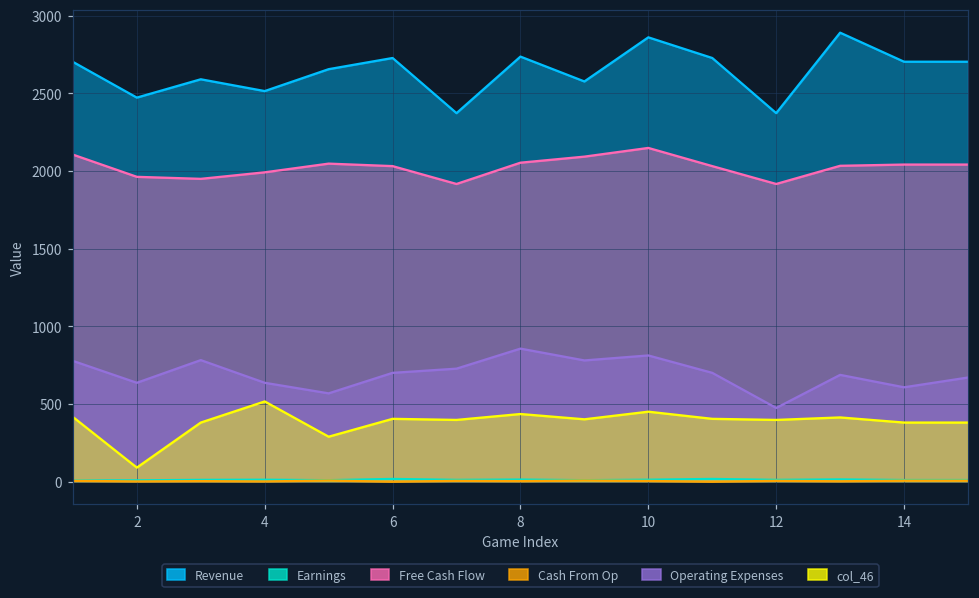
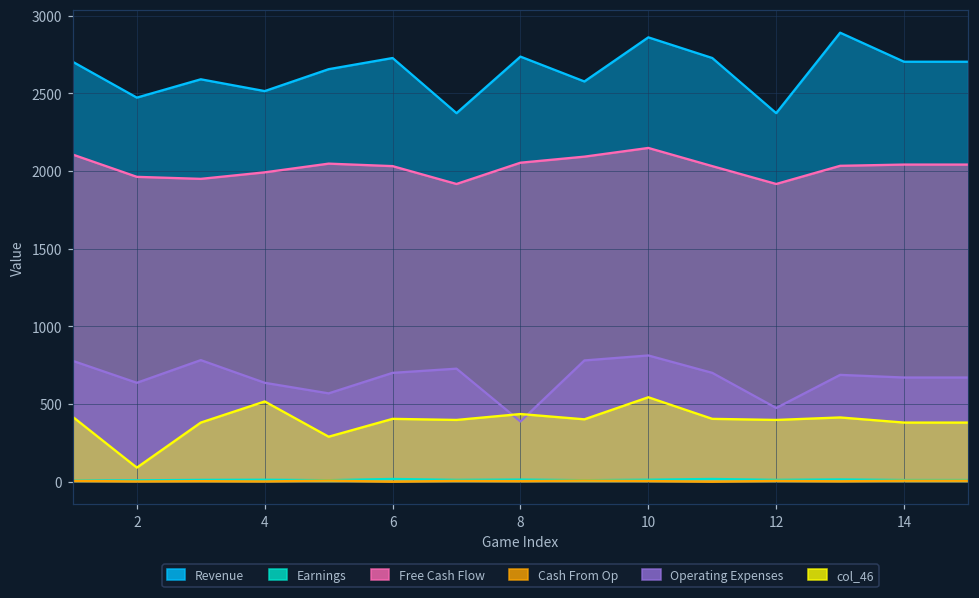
  {
    "Free Cash Flow": {
      "2": 1960,
      "4": 1990,
      "6": 2030,
      "8": 2050,
      "10": 2150,
      "12": 1920,
      "14": 2040
    },
    "Operating Expenses": {
      "2": 640,
      "4": 640,
      "6": 700,
-     "8": 860,
+     "8": 390,
      "10": 810,
      "12": 480,
-     "14": 610
+     "14": 670
    },
    "col_46": {
      "2": 90,
      "4": 520,
      "6": 410,
      "8": 440,
-     "10": 450,
+     "10": 540,
      "12": 400,
      "14": 380
    }
  }
